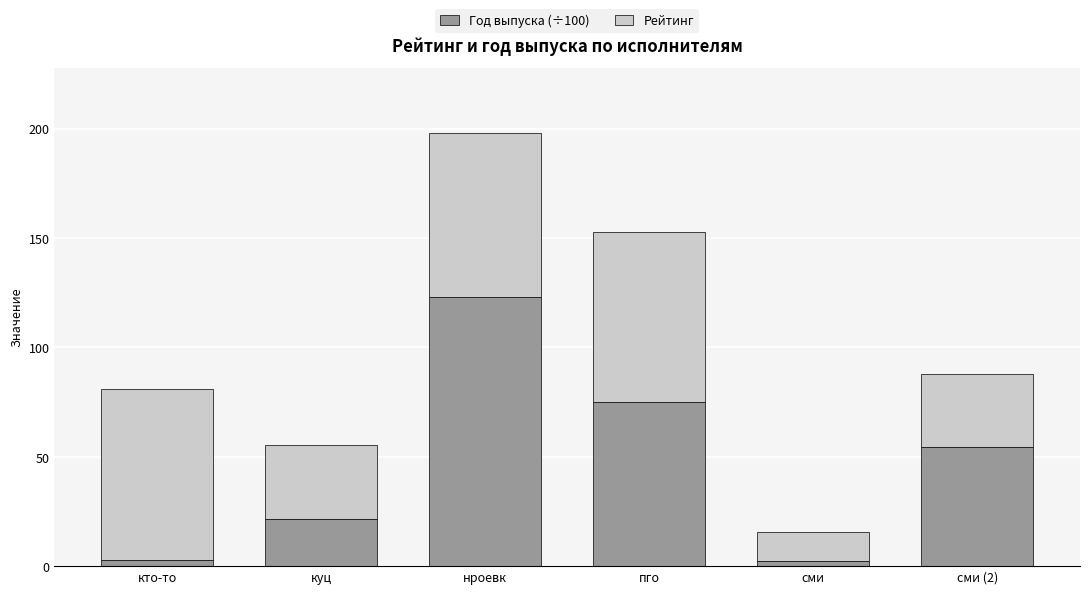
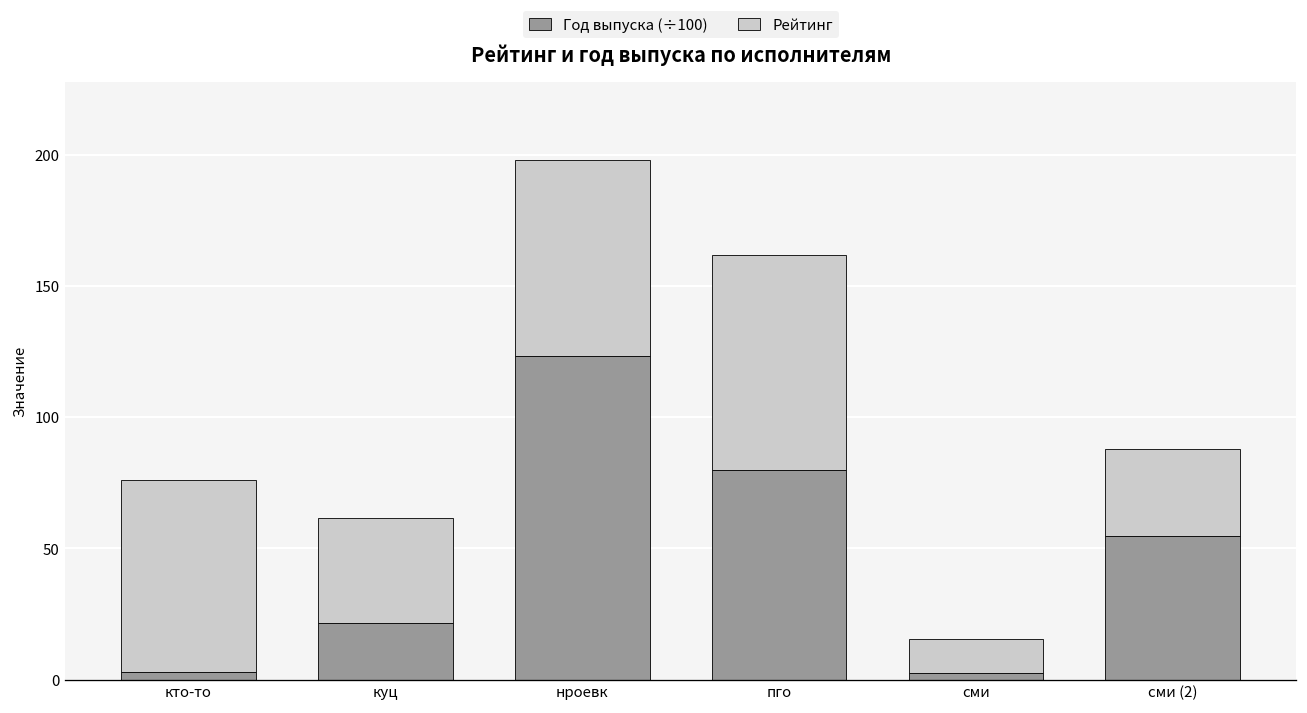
  {
    "Год выпуска (÷100)": {
      "кто-то": 3,
      "куц": 21,
      "нроевк": 123,
-     "пго": 75,
+     "пго": 80,
      "сми": 2,
      "сми (2)": 55
    },
    "Рейтинг": {
-     "кто-то": 78,
-     "куц": 34,
+     "кто-то": 73,
+     "куц": 40,
      "нроевк": 75,
-     "пго": 78,
+     "пго": 82,
      "сми": 13,
      "сми (2)": 33
    }
  }
